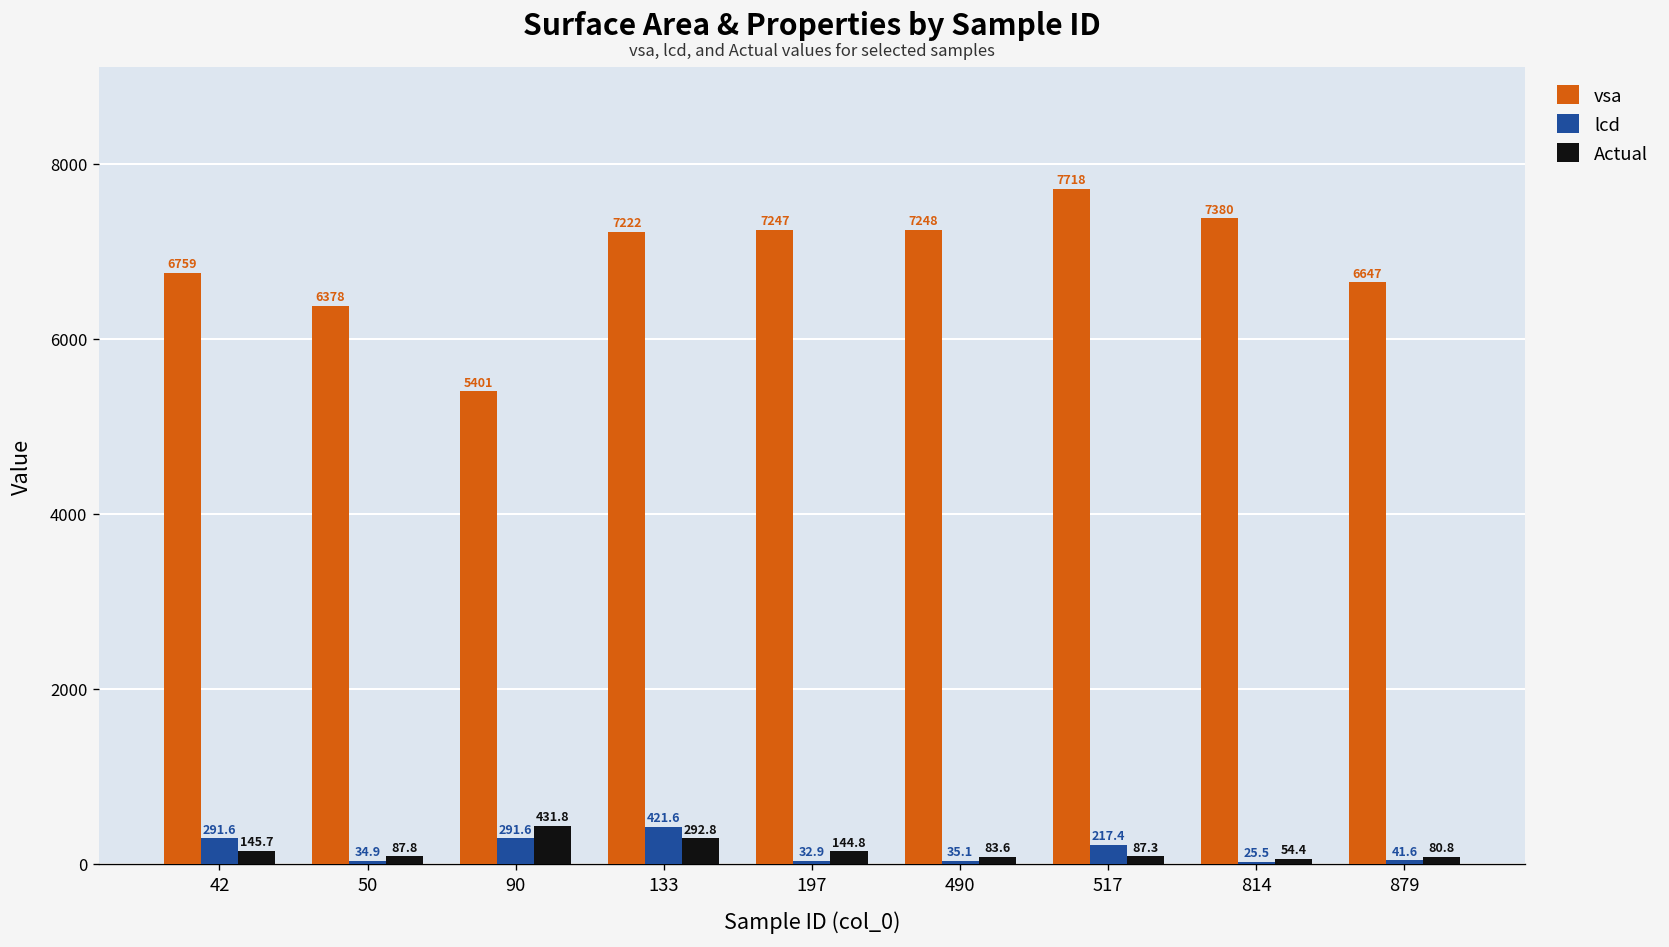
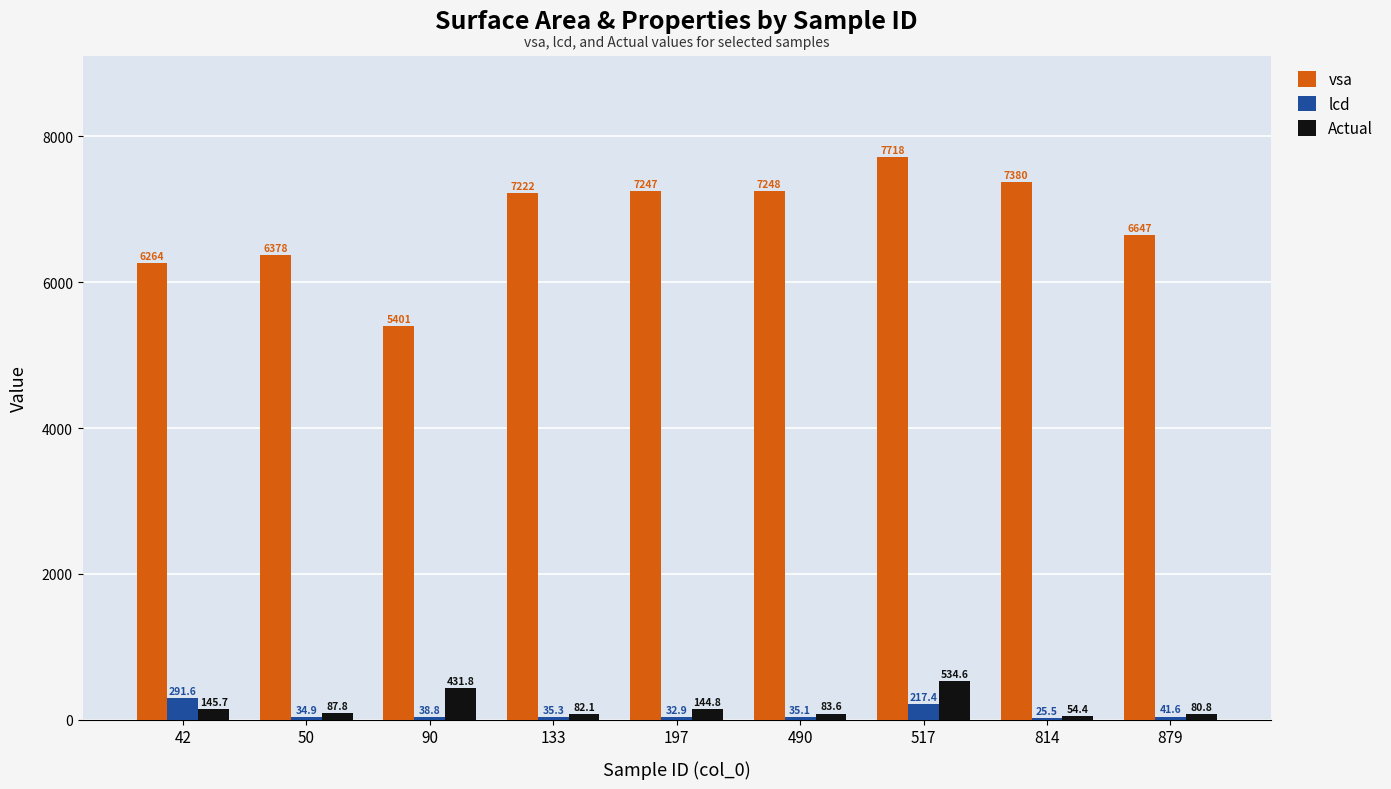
  {
    "vsa": {
-     "42": 6759,
+     "42": 6264,
      "50": 6378,
      "90": 5401,
      "133": 7222,
      "197": 7247,
      "490": 7248,
      "517": 7718,
      "814": 7380,
      "879": 6647
    },
    "lcd": {
      "42": 291.6,
      "50": 34.9,
-     "90": 291.6,
-     "133": 421.6,
+     "90": 38.8,
+     "133": 35.3,
      "197": 32.9,
      "490": 35.1,
      "517": 217.4,
      "814": 25.5,
      "879": 41.6
    },
    "Actual": {
      "42": 145.7,
      "50": 87.8,
      "90": 431.8,
-     "133": 292.8,
+     "133": 82.1,
      "197": 144.8,
      "490": 83.6,
-     "517": 87.3,
+     "517": 534.6,
      "814": 54.4,
      "879": 80.8
    }
  }
